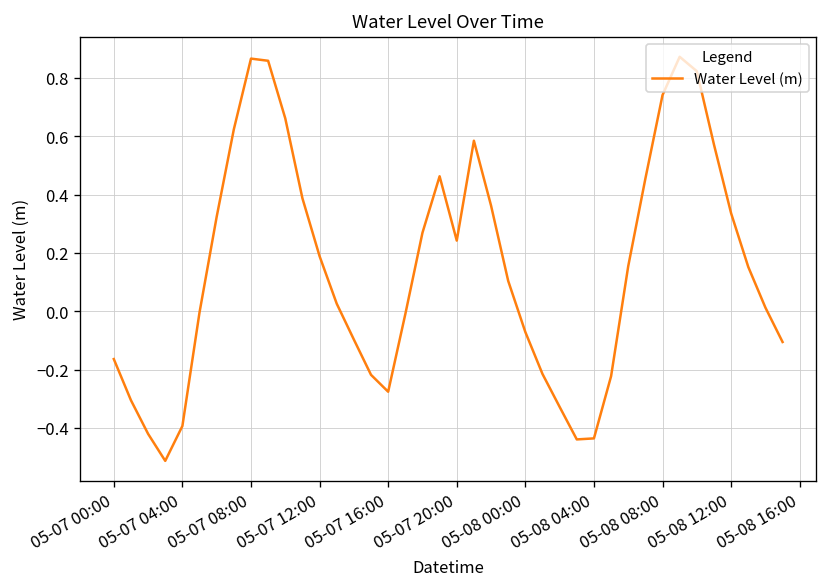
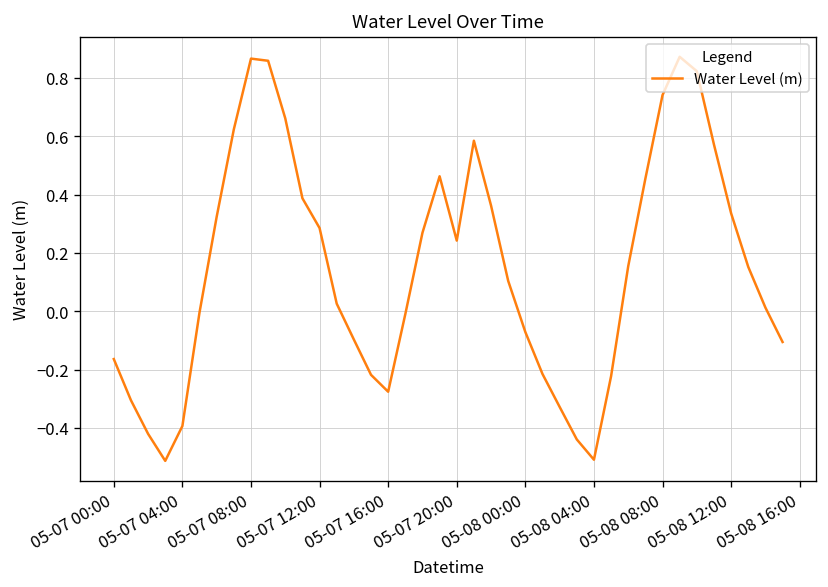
  {
    "05-07 00:00": -0.16,
    "05-07 04:00": -0.39,
    "05-07 08:00": 0.87,
-   "05-07 12:00": 0.19,
+   "05-07 12:00": 0.29,
    "05-07 16:00": -0.28,
    "05-07 20:00": 0.24,
    "05-08 00:00": -0.07,
-   "05-08 04:00": -0.44,
+   "05-08 04:00": -0.51,
    "05-08 08:00": 0.74,
    "05-08 12:00": 0.34
  }
